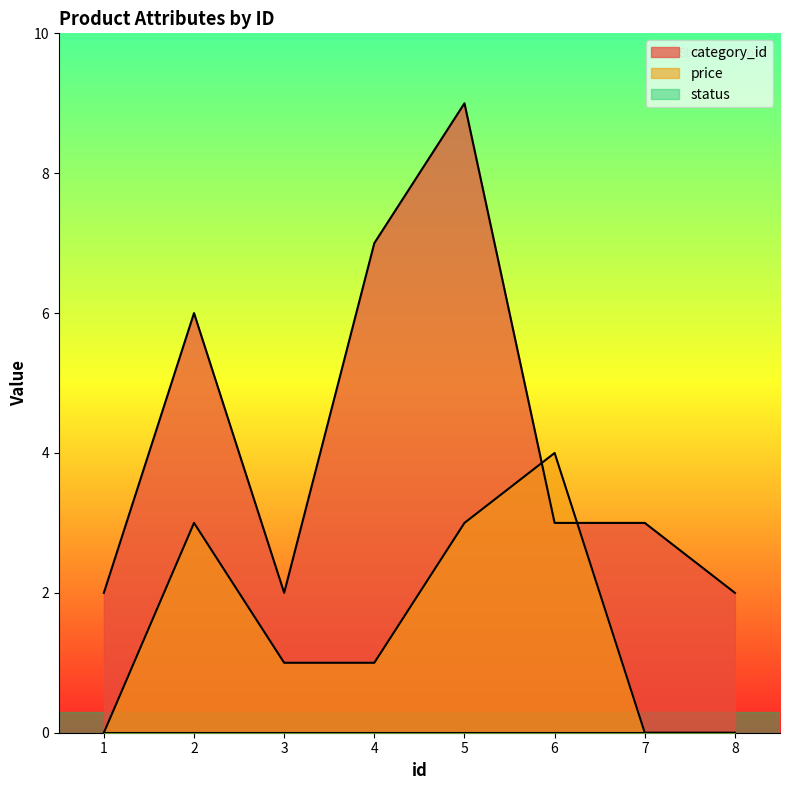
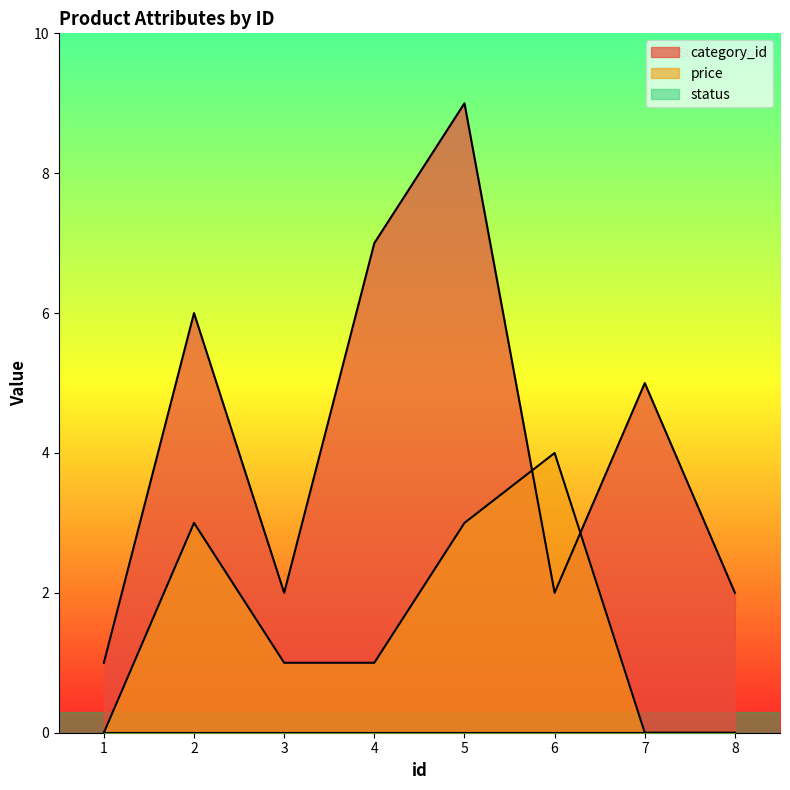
  {
    "category_id": {
-     "1": 2,
+     "1": 1,
      "2": 6,
      "3": 2,
      "4": 7,
      "5": 9,
-     "6": 3,
-     "7": 3,
+     "6": 2,
+     "7": 5,
      "8": 2
    },
    "price": {
      "2": 3,
      "3": 1,
      "4": 1,
      "5": 3,
      "6": 4
    }
  }
